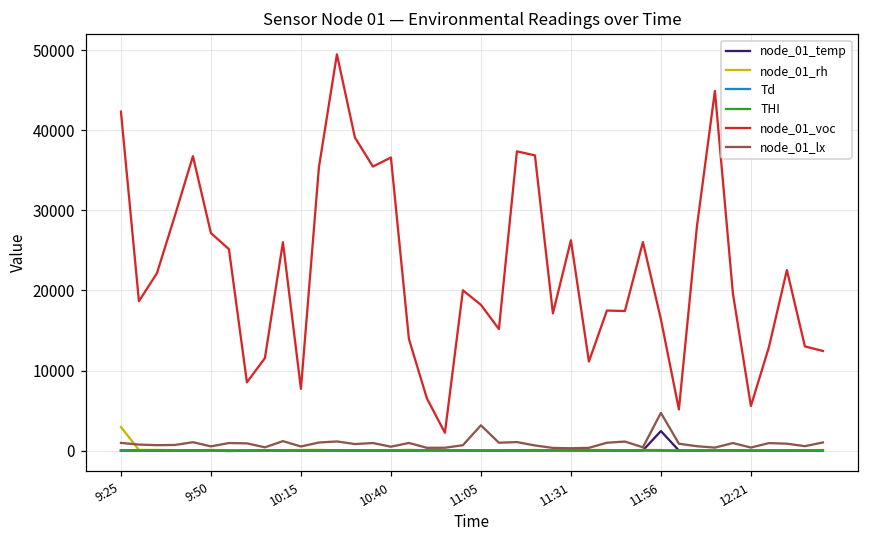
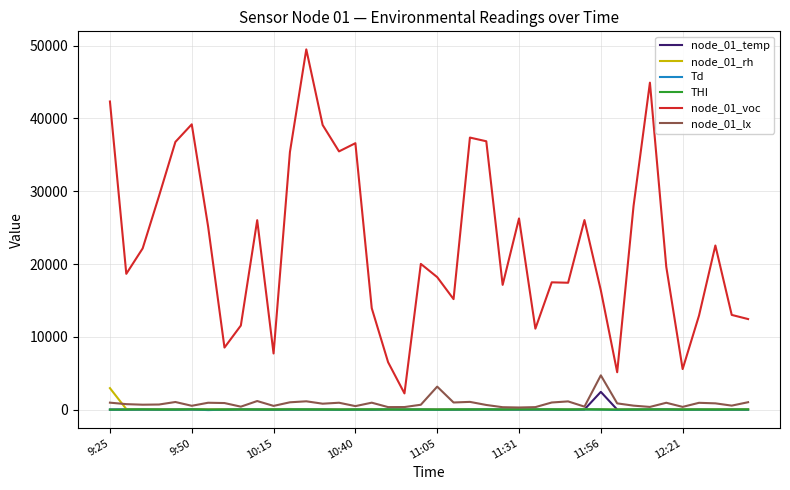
  {
    "node_01_temp": {
      "11:56": 2000
    },
    "node_01_rh": {
      "9:25": 3000
    },
    "node_01_voc": {
      "9:25": 42000,
-     "9:50": 27000,
+     "9:50": 39000,
      "10:15": 8000,
      "10:40": 37000,
      "11:05": 18000,
      "11:31": 26000,
      "11:56": 16000,
      "12:21": 6000
    },
    "node_01_lx": {
      "9:25": 1000,
      "9:50": 1000,
      "10:15": 1000,
      "10:40": 0,
      "11:05": 3000,
      "11:56": 5000
    }
  }
